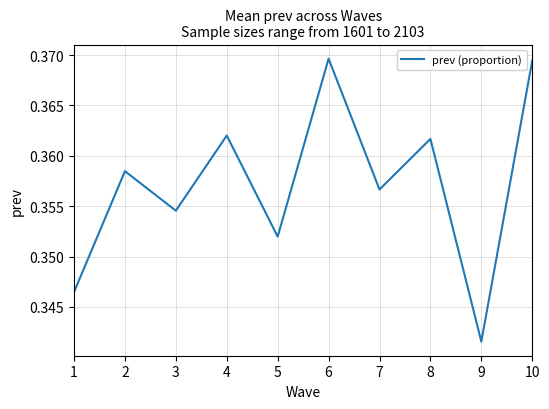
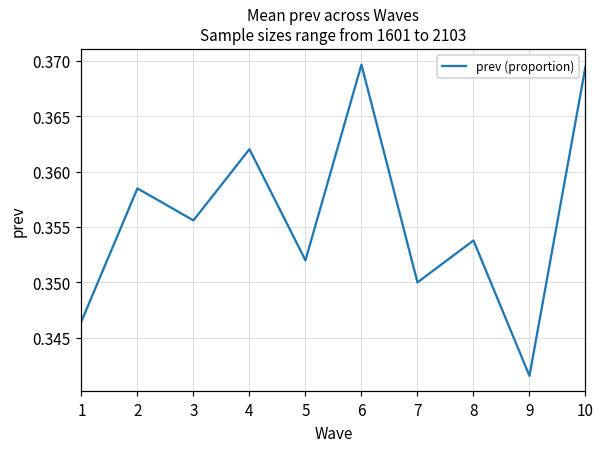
  {
    "1": 0.3465,
    "2": 0.3585,
-   "3": 0.3546,
+   "3": 0.3556,
    "4": 0.3620,
    "5": 0.3520,
    "6": 0.3696,
-   "7": 0.3567,
-   "8": 0.3617,
+   "7": 0.3500,
+   "8": 0.3538,
    "9": 0.3416,
    "10": 0.3695
  }
